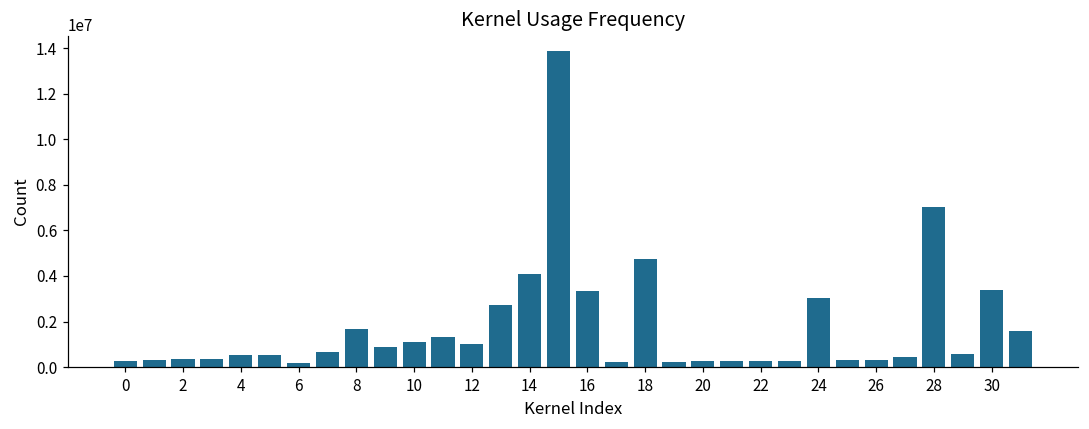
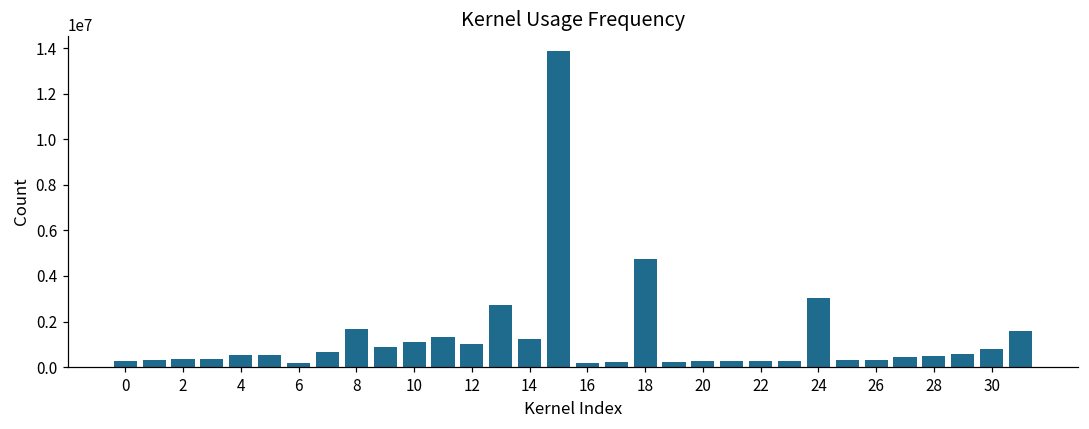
  {
    "0": 300000,
    "2": 300000,
    "4": 500000,
    "6": 200000,
    "8": 1700000,
    "10": 1100000,
    "12": 1000000,
-   "14": 4100000,
-   "16": 3400000,
+   "14": 1200000,
+   "16": 200000,
    "18": 4800000,
    "20": 300000,
    "22": 300000,
    "24": 3000000,
    "26": 300000,
-   "28": 7000000,
-   "30": 3400000
+   "28": 500000,
+   "30": 800000
  }
